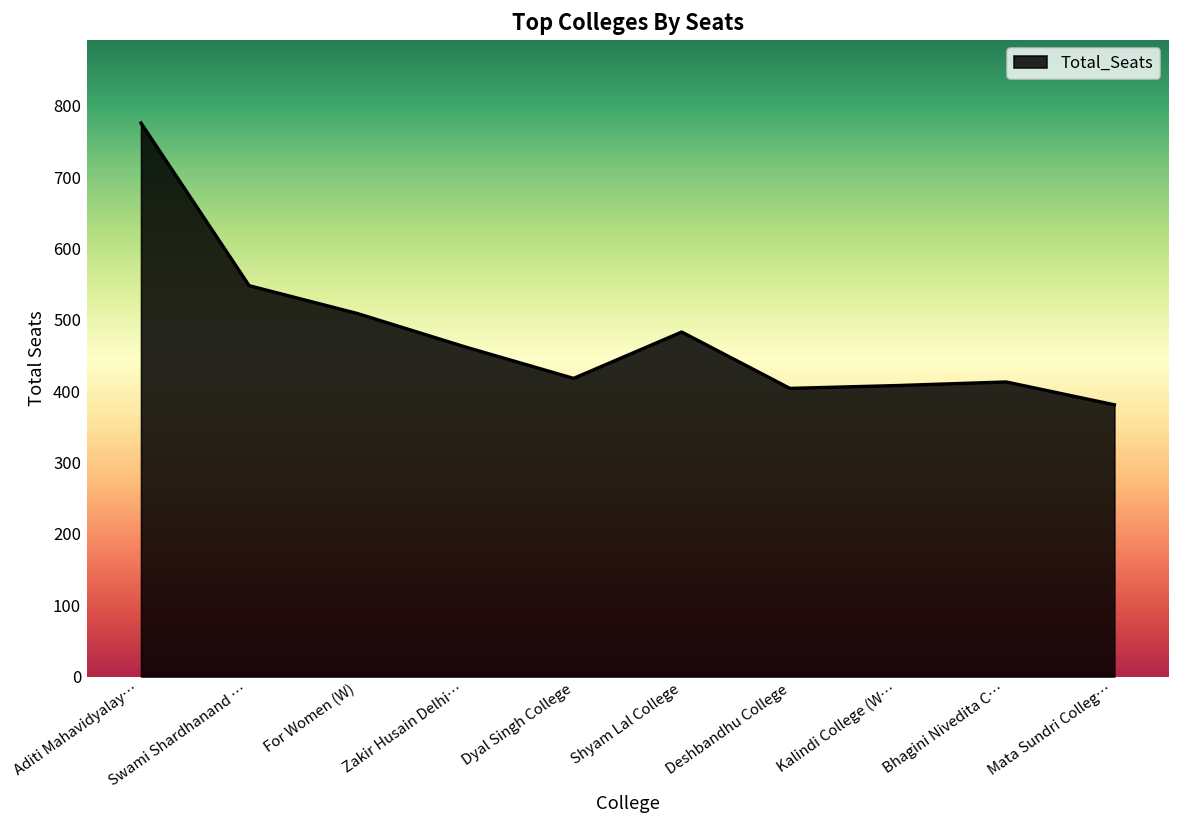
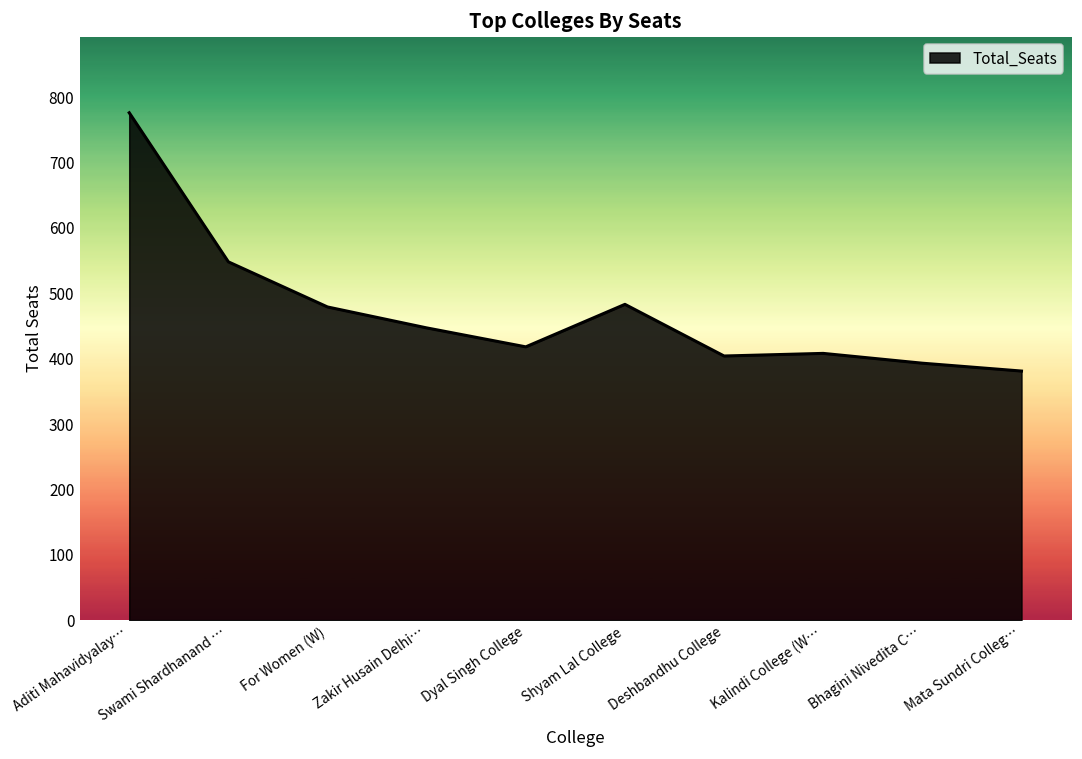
  {
    "Aditi Mahavidyalay…": 780,
    "Swami Shardhanand …": 550,
-   "For Women (W)": 510,
-   "Zakir Husain Delhi…": 460,
+   "For Women (W)": 480,
+   "Zakir Husain Delhi…": 450,
    "Dyal Singh College": 420,
    "Shyam Lal College": 480,
    "Deshbandhu College": 400,
    "Kalindi College (W…": 410,
-   "Bhagini Nivedita C…": 410,
+   "Bhagini Nivedita C…": 390,
    "Mata Sundri Colleg…": 380
  }
